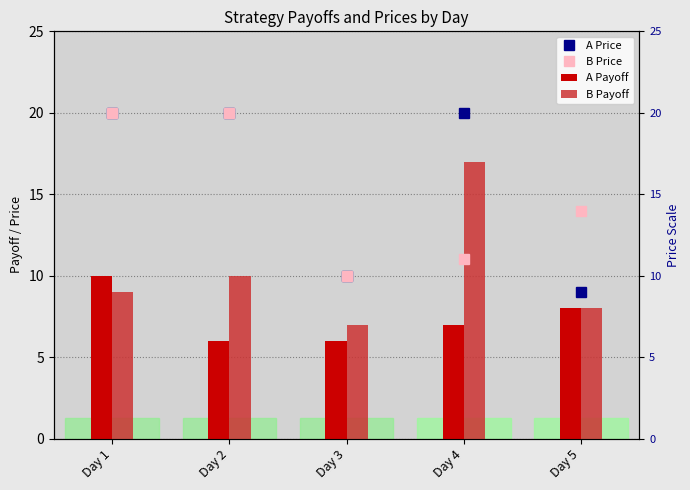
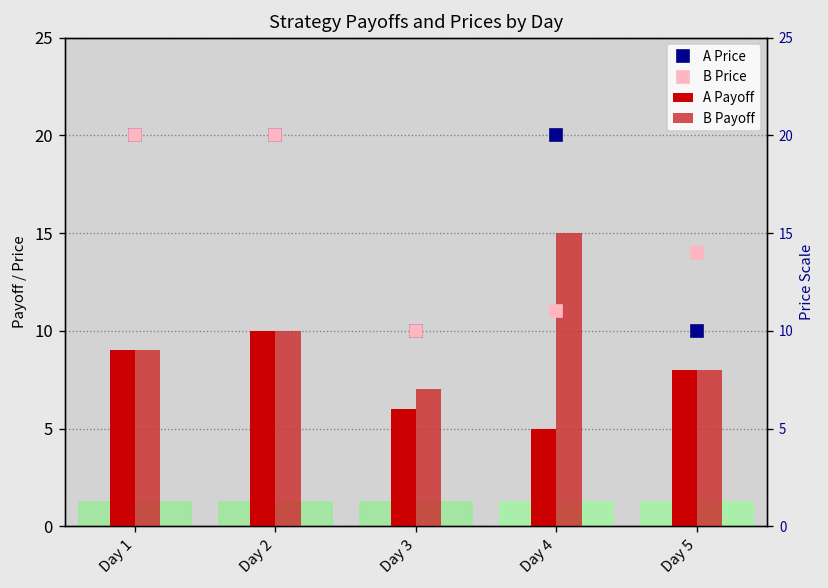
  {
    "A Payoff": {
-     "Day 1": 10,
-     "Day 2": 6,
+     "Day 1": 9,
+     "Day 2": 10,
      "Day 3": 6,
-     "Day 4": 7,
+     "Day 4": 5,
      "Day 5": 8
    },
    "A Price": {
      "Day 4": 20,
-     "Day 5": 9
+     "Day 5": 10
    },
    "B Payoff": {
      "Day 1": 9,
      "Day 2": 10,
      "Day 3": 7,
-     "Day 4": 17,
+     "Day 4": 15,
      "Day 5": 8
    },
    "B Price": {
      "Day 4": 11,
      "Day 5": 14
    }
  }
